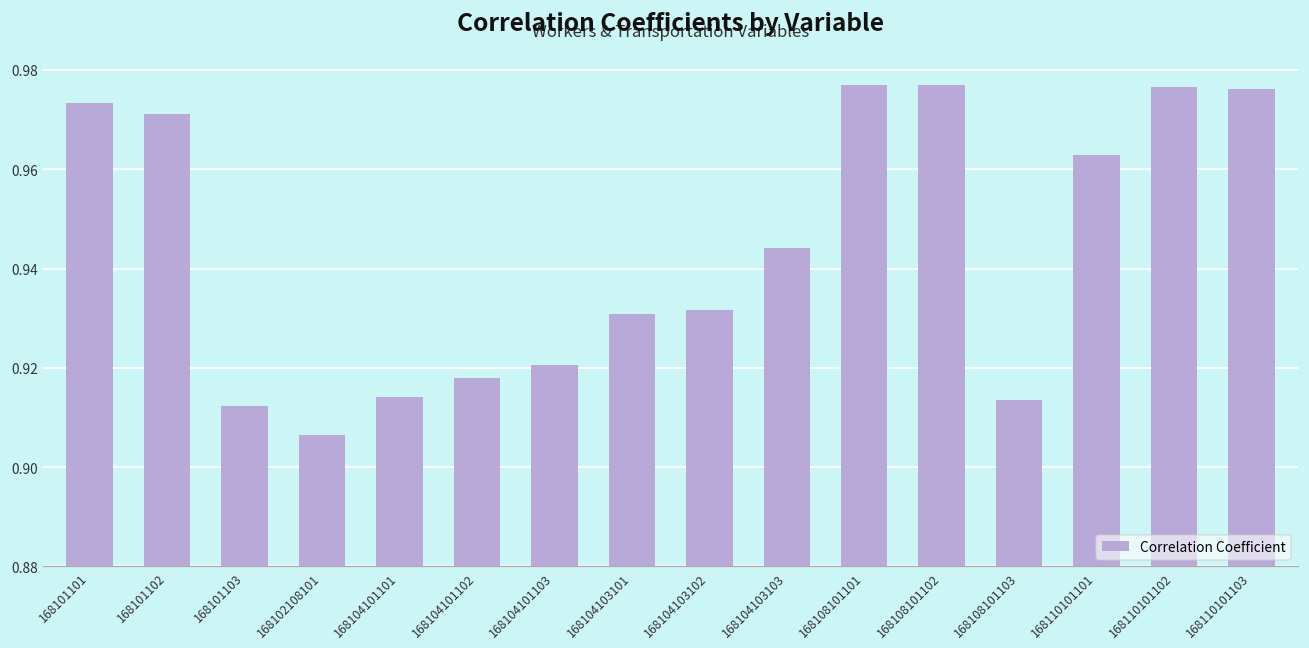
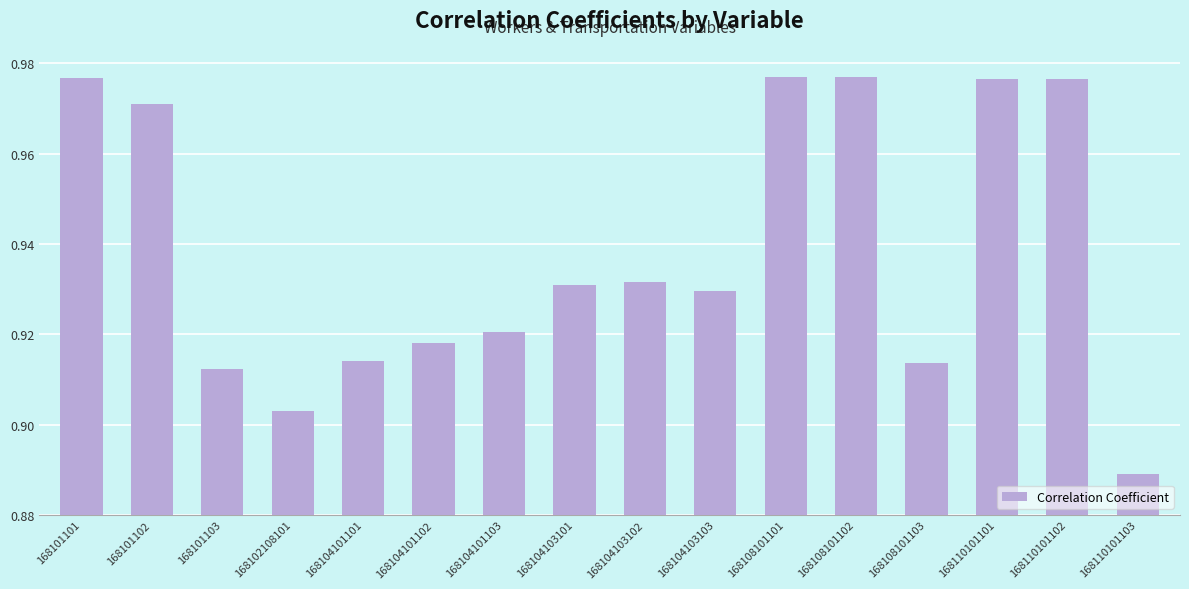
  {
-   "168101101": 0.973,
+   "168101101": 0.977,
    "168101102": 0.971,
    "168101103": 0.912,
-   "168102108101": 0.907,
+   "168102108101": 0.903,
    "168104101101": 0.914,
    "168104101102": 0.918,
    "168104101103": 0.921,
    "168104103101": 0.931,
    "168104103102": 0.932,
-   "168104103103": 0.944,
+   "168104103103": 0.929,
    "168108101101": 0.977,
    "168108101102": 0.977,
    "168108101103": 0.914,
-   "168110101101": 0.963,
+   "168110101101": 0.977,
    "168110101102": 0.977,
-   "168110101103": 0.976
+   "168110101103": 0.889
  }
